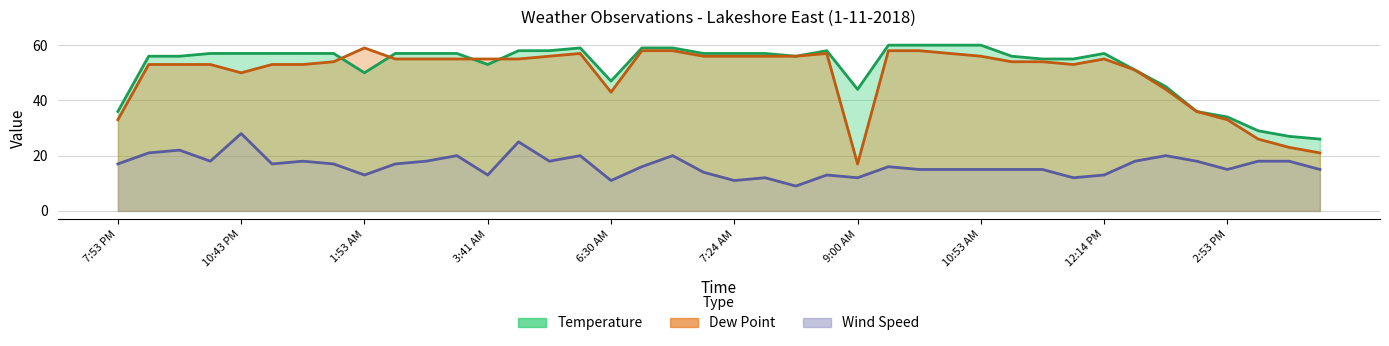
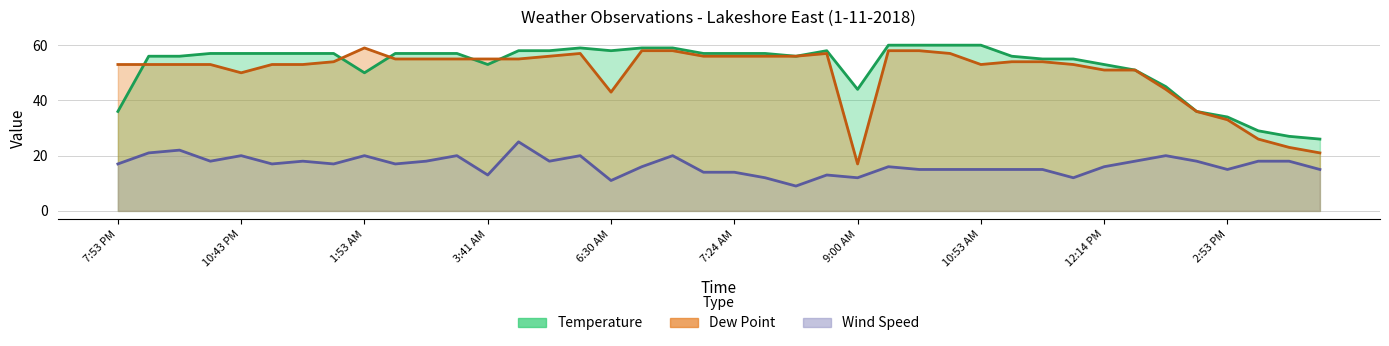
  {
    "Temperature": {
      "7:53 PM": 36,
      "10:43 PM": 57,
      "1:53 AM": 50,
      "3:41 AM": 53,
-     "6:30 AM": 47,
+     "6:30 AM": 58,
      "7:24 AM": 57,
      "9:00 AM": 44,
      "10:53 AM": 60,
-     "12:14 PM": 57,
+     "12:14 PM": 53,
      "2:53 PM": 34
    },
    "Dew Point": {
-     "7:53 PM": 33,
+     "7:53 PM": 53,
      "10:43 PM": 50,
      "1:53 AM": 59,
      "3:41 AM": 55,
      "6:30 AM": 43,
      "7:24 AM": 56,
      "9:00 AM": 17,
-     "10:53 AM": 56,
-     "12:14 PM": 55,
+     "10:53 AM": 53,
+     "12:14 PM": 51,
      "2:53 PM": 33
    },
    "Wind Speed": {
      "7:53 PM": 17,
-     "10:43 PM": 28,
-     "1:53 AM": 13,
+     "10:43 PM": 20,
+     "1:53 AM": 20,
      "3:41 AM": 13,
      "6:30 AM": 11,
-     "7:24 AM": 11,
+     "7:24 AM": 14,
      "9:00 AM": 12,
      "10:53 AM": 15,
-     "12:14 PM": 13,
+     "12:14 PM": 16,
      "2:53 PM": 15
    }
  }
